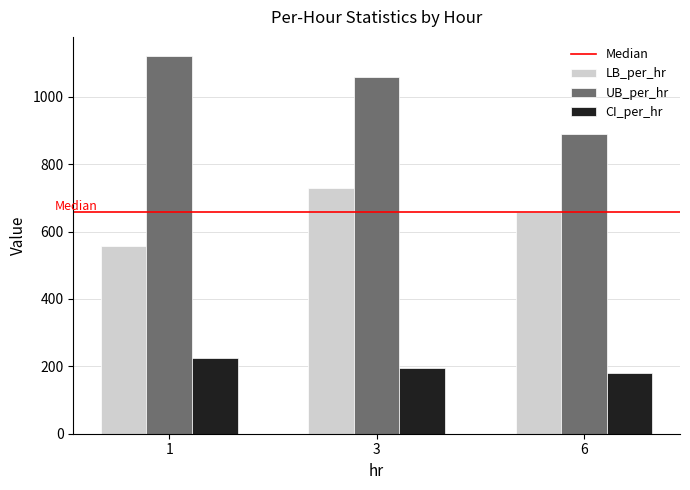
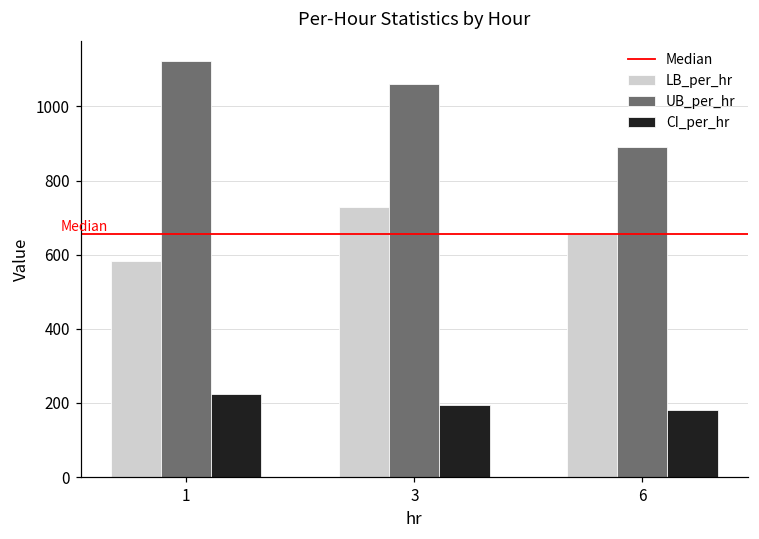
  {
    "LB_per_hr": {
-     "1": 560,
+     "1": 580,
      "3": 730,
      "6": 660
    },
    "UB_per_hr": {
      "1": 1120,
      "3": 1060,
      "6": 890
    },
    "CI_per_hr": {
      "1": 220,
      "3": 200,
      "6": 180
    }
  }
